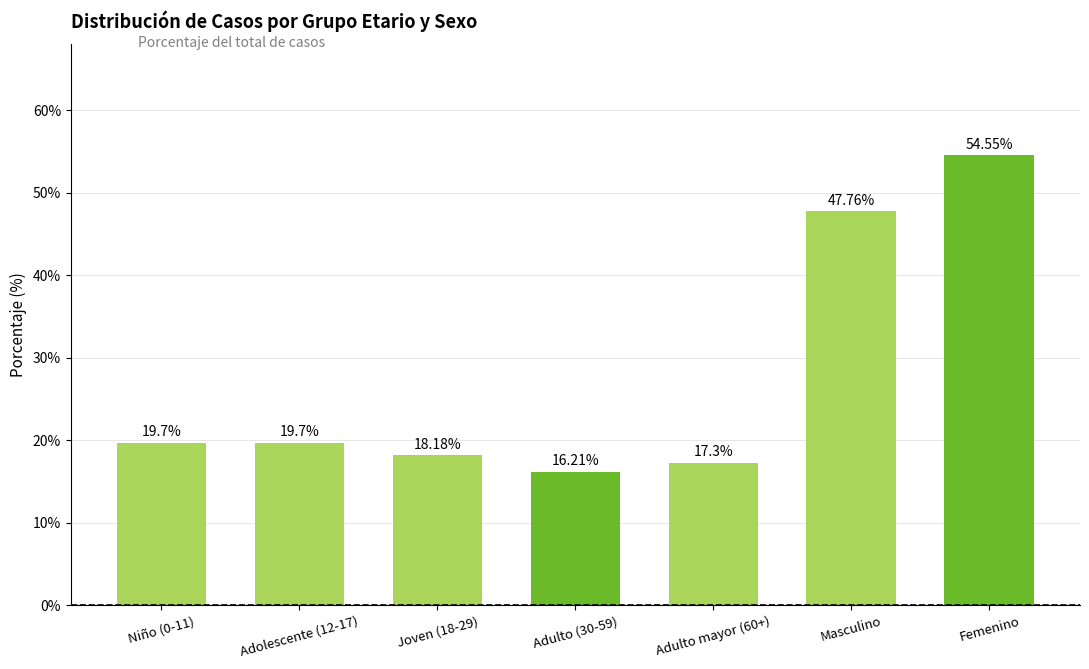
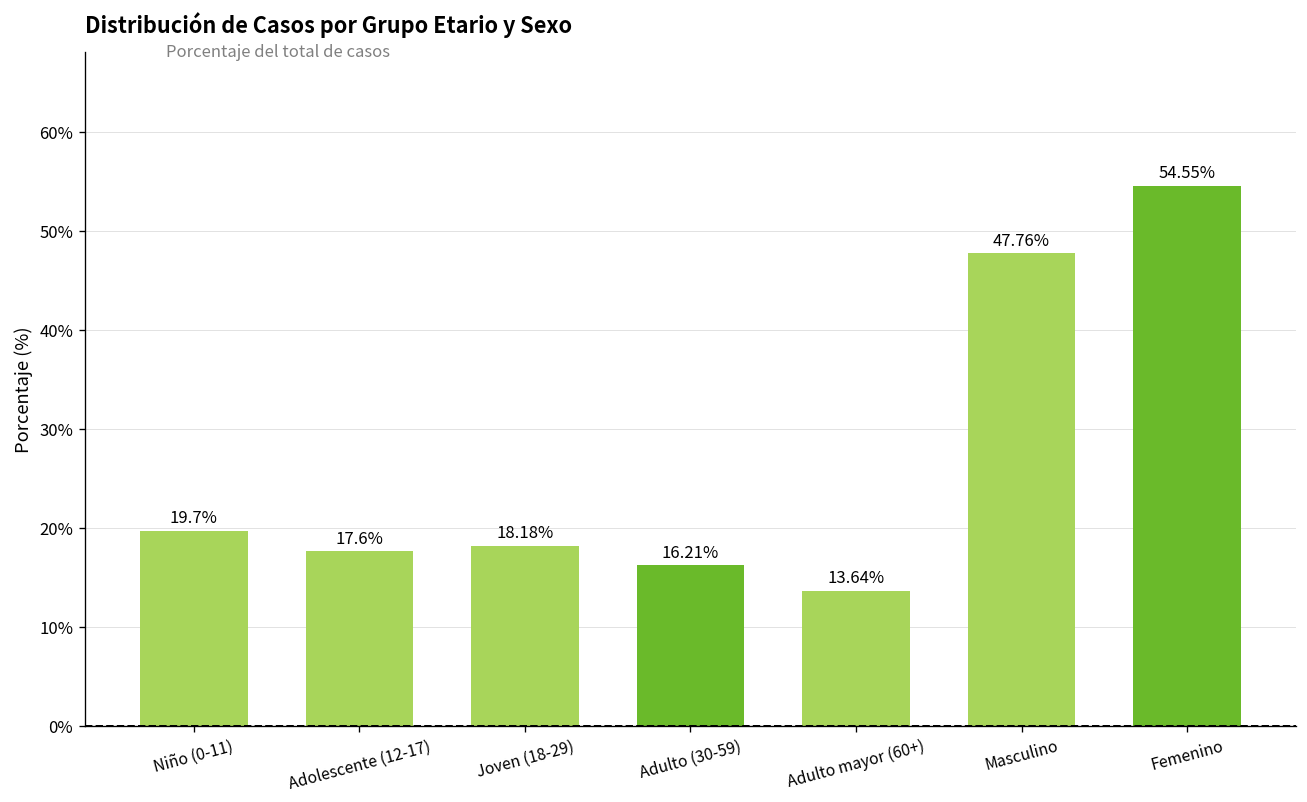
  {
    "Niño (0-11)": "19.7%",
-   "Adolescente (12-17)": "19.7%",
+   "Adolescente (12-17)": "17.6%",
    "Joven (18-29)": "18.18%",
    "Adulto (30-59)": "16.21%",
-   "Adulto mayor (60+)": "17.3%",
+   "Adulto mayor (60+)": "13.64%",
    "Masculino": "47.76%",
    "Femenino": "54.55%"
  }
